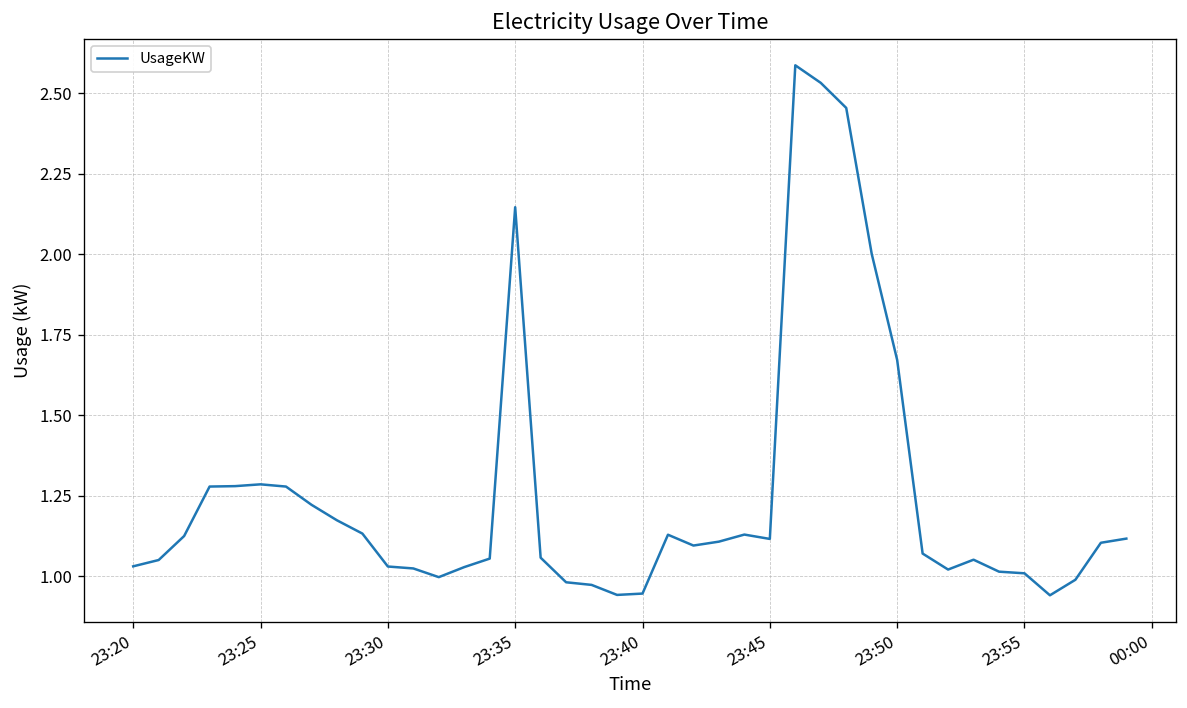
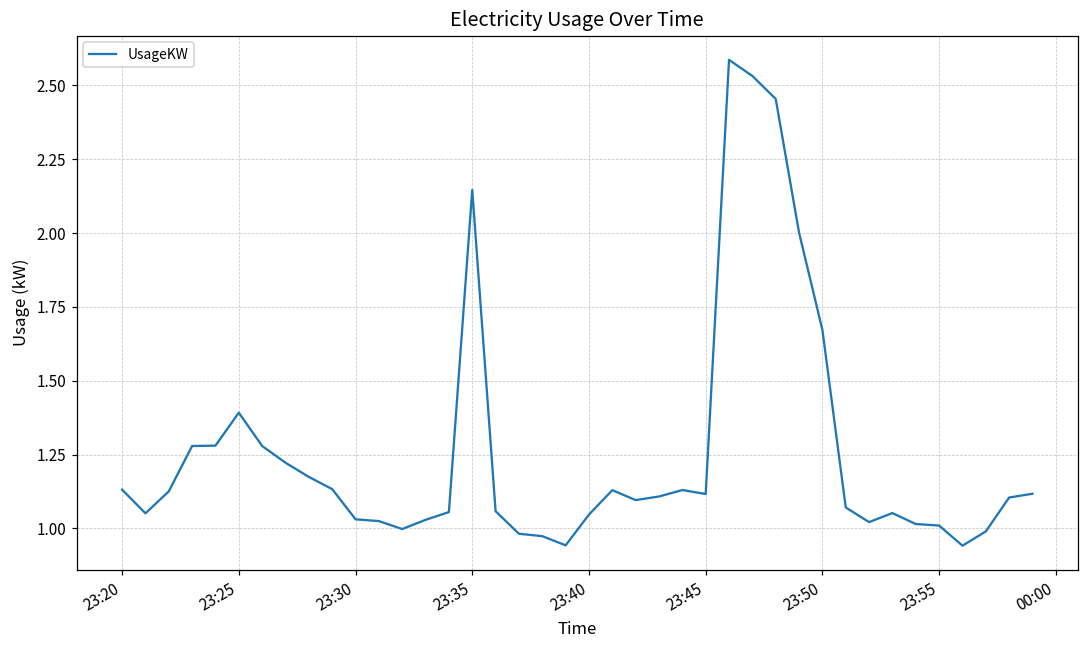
  {
-   "23:20": 1.03,
-   "23:25": 1.29,
+   "23:20": 1.13,
+   "23:25": 1.39,
    "23:30": 1.03,
    "23:35": 2.15,
-   "23:40": 0.95,
+   "23:40": 1.05,
    "23:45": 1.12,
    "23:50": 1.67,
    "23:55": 1.01
  }
